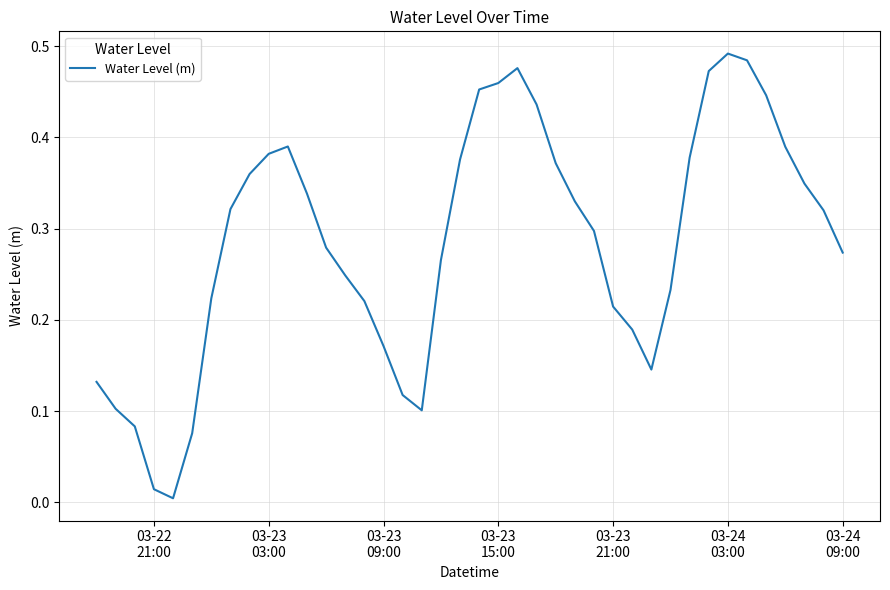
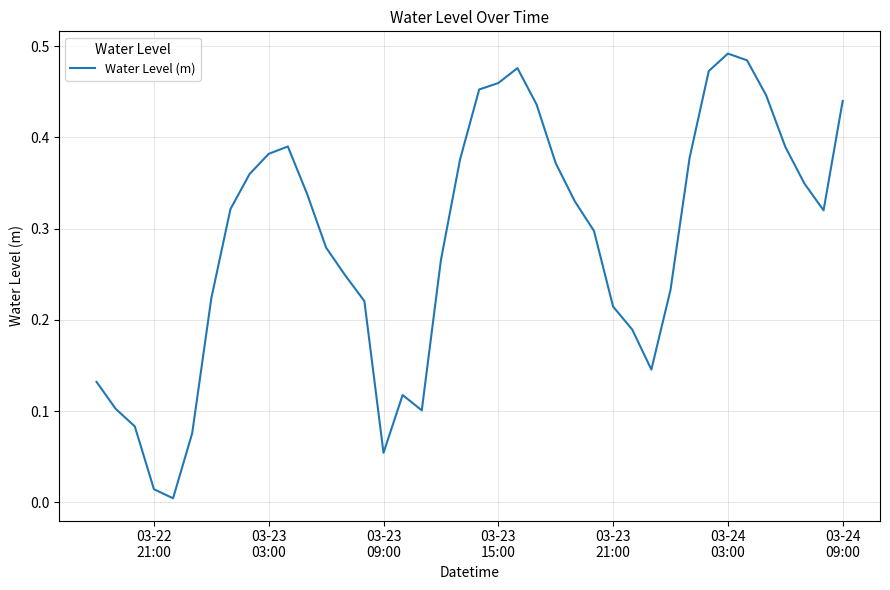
  {
    "03-22 21:00": 0.01,
    "03-23 03:00": 0.38,
-   "03-23 09:00": 0.17,
+   "03-23 09:00": 0.05,
    "03-23 15:00": 0.46,
    "03-23 21:00": 0.21,
    "03-24 03:00": 0.49,
-   "03-24 09:00": 0.27
+   "03-24 09:00": 0.44
  }
